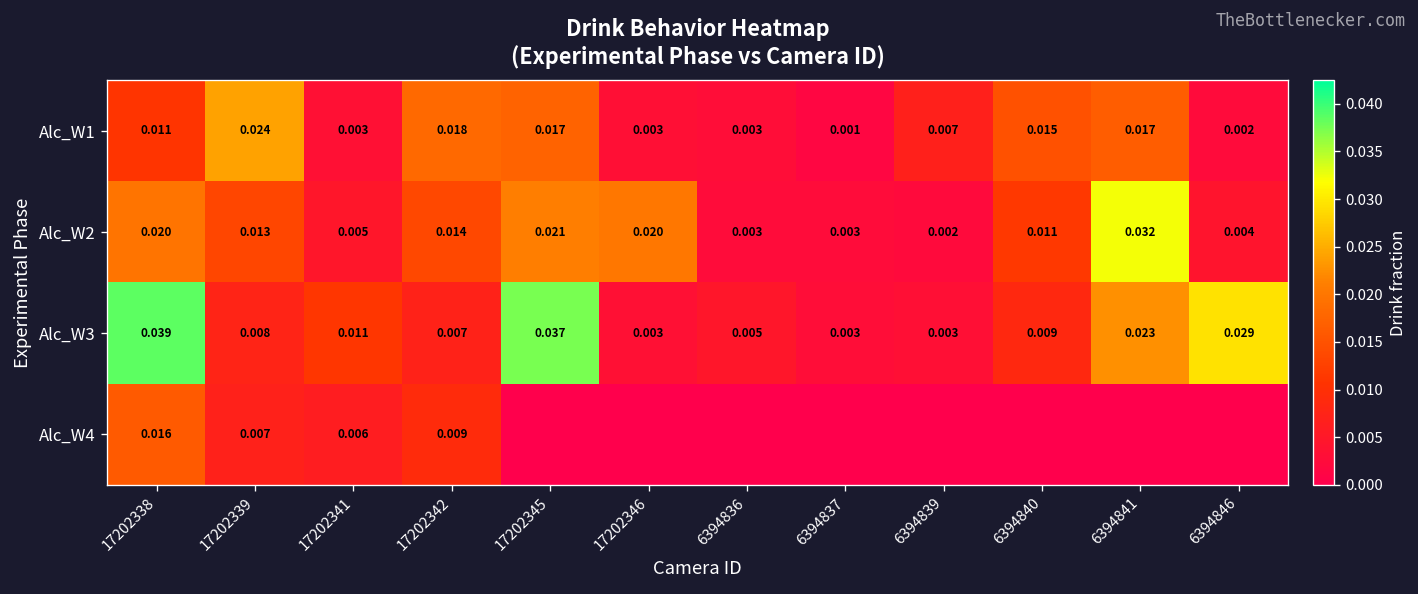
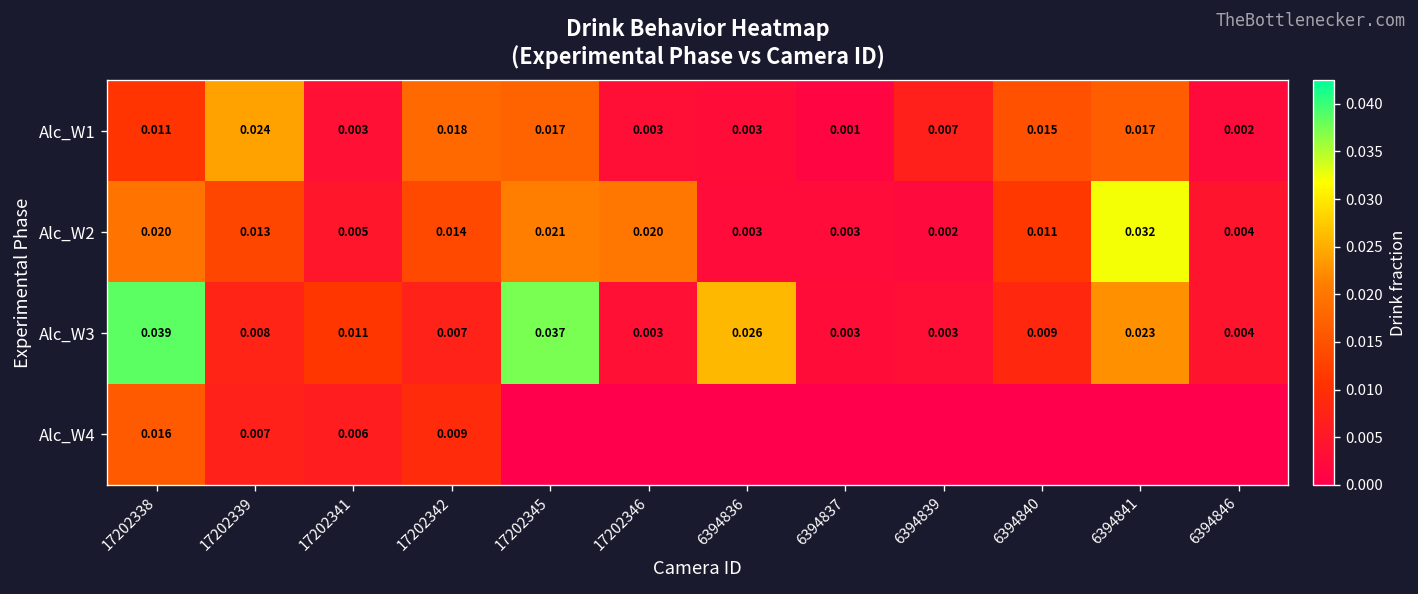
  {
    "Alc_W1": {
      "17202338": 0.011,
      "17202339": 0.024,
      "17202341": 0.003,
      "17202342": 0.018,
      "17202345": 0.017,
      "17202346": 0.003,
      "6394836": 0.003,
      "6394837": 0.001,
      "6394839": 0.007,
      "6394840": 0.015,
      "6394841": 0.017,
      "6394846": 0.002
    },
    "Alc_W2": {
      "17202338": 0.020,
      "17202339": 0.013,
      "17202341": 0.005,
      "17202342": 0.014,
      "17202345": 0.021,
      "17202346": 0.020,
      "6394836": 0.003,
      "6394837": 0.003,
      "6394839": 0.002,
      "6394840": 0.011,
      "6394841": 0.032,
      "6394846": 0.004
    },
    "Alc_W3": {
      "17202338": 0.039,
      "17202339": 0.008,
      "17202341": 0.011,
      "17202342": 0.007,
      "17202345": 0.037,
      "17202346": 0.003,
-     "6394836": 0.005,
+     "6394836": 0.026,
      "6394837": 0.003,
      "6394839": 0.003,
      "6394840": 0.009,
      "6394841": 0.023,
-     "6394846": 0.029
+     "6394846": 0.004
    },
    "Alc_W4": {
      "17202338": 0.016,
      "17202339": 0.007,
      "17202341": 0.006,
      "17202342": 0.009
    }
  }
